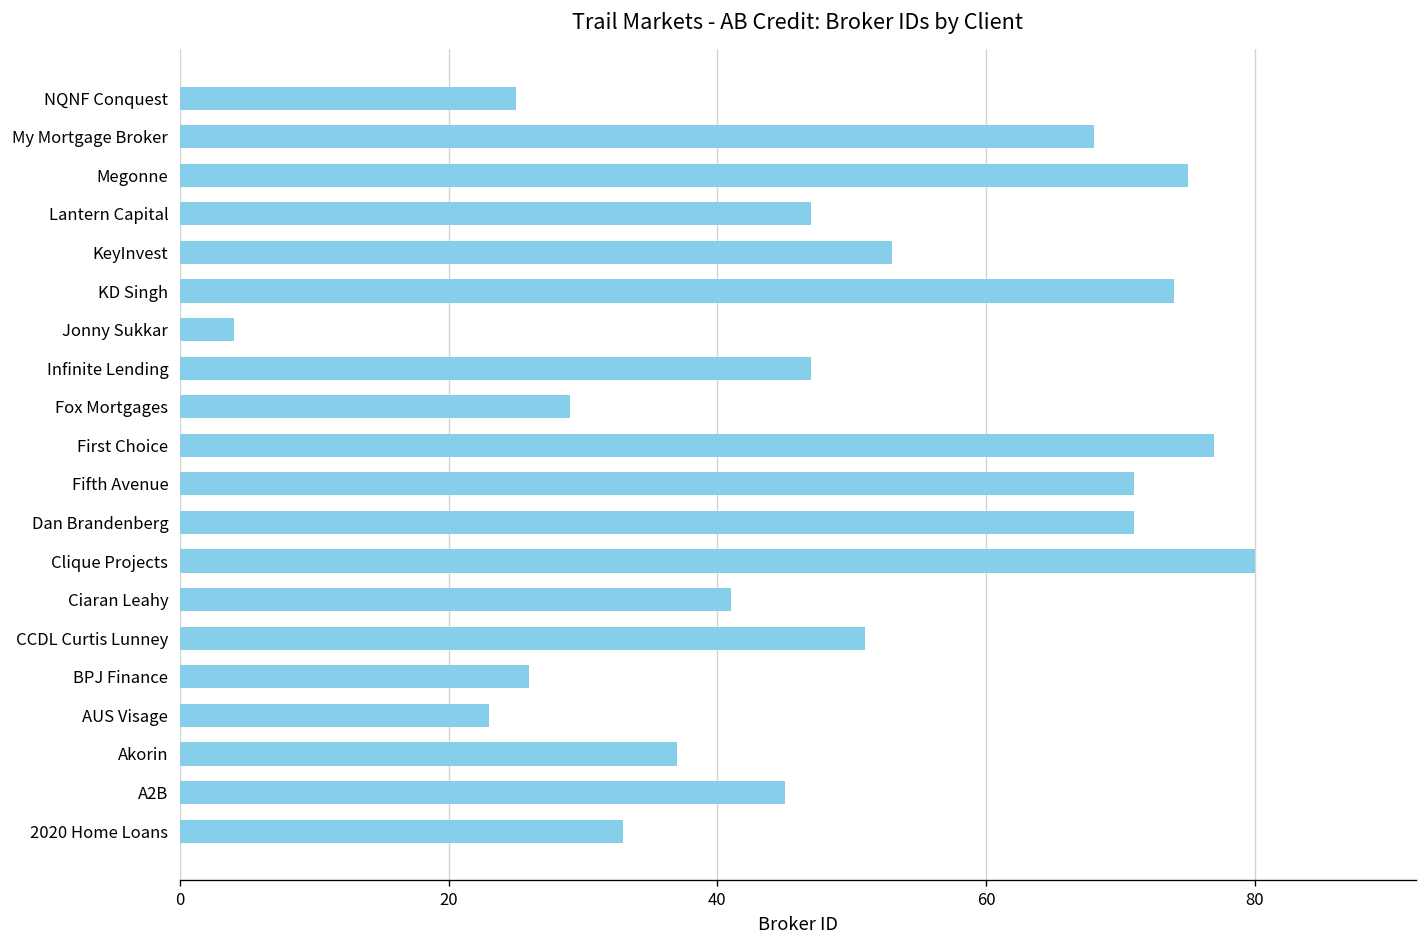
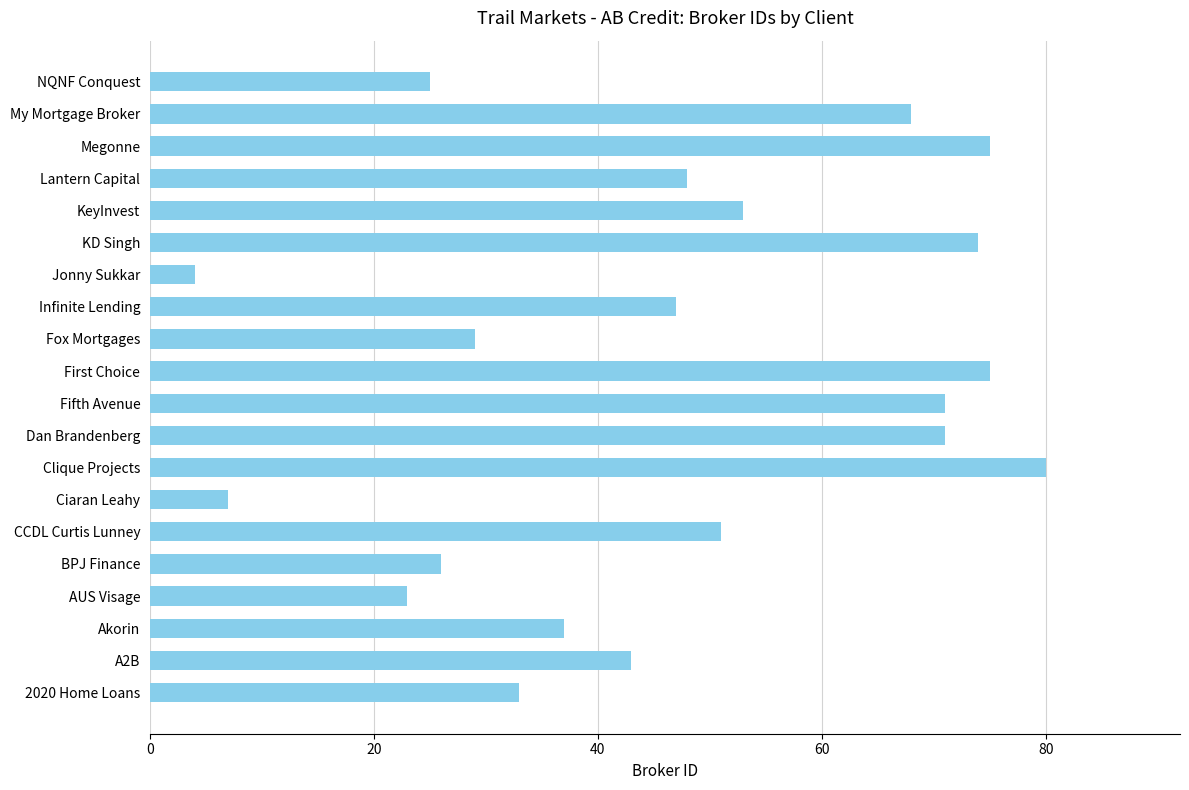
  {
    "NQNF Conquest": 25,
    "My Mortgage Broker": 68,
    "Megonne": 75,
-   "Lantern Capital": 47,
+   "Lantern Capital": 48,
    "KeyInvest": 53,
    "KD Singh": 74,
    "Jonny Sukkar": 4,
    "Infinite Lending": 47,
    "Fox Mortgages": 29,
-   "First Choice": 77,
+   "First Choice": 75,
    "Fifth Avenue": 71,
    "Dan Brandenberg": 71,
    "Clique Projects": 80,
-   "Ciaran Leahy": 41,
+   "Ciaran Leahy": 7,
    "CCDL Curtis Lunney": 51,
    "BPJ Finance": 26,
    "AUS Visage": 23,
    "Akorin": 37,
-   "A2B": 45,
+   "A2B": 43,
    "2020 Home Loans": 33
  }
